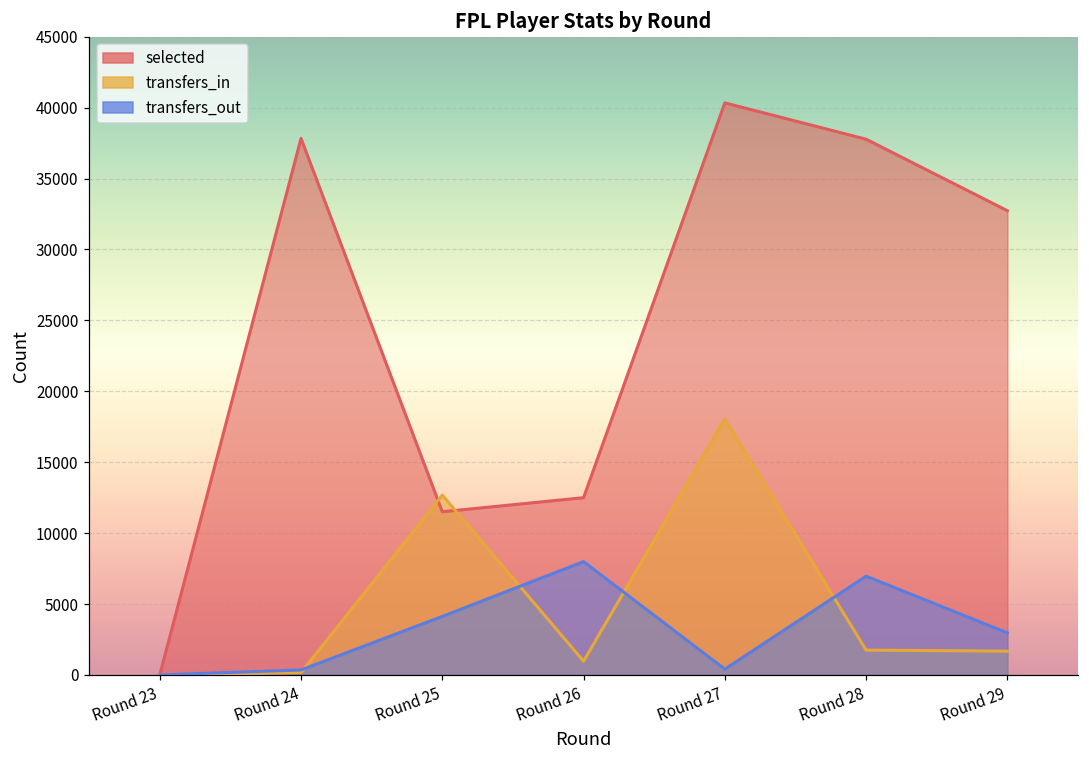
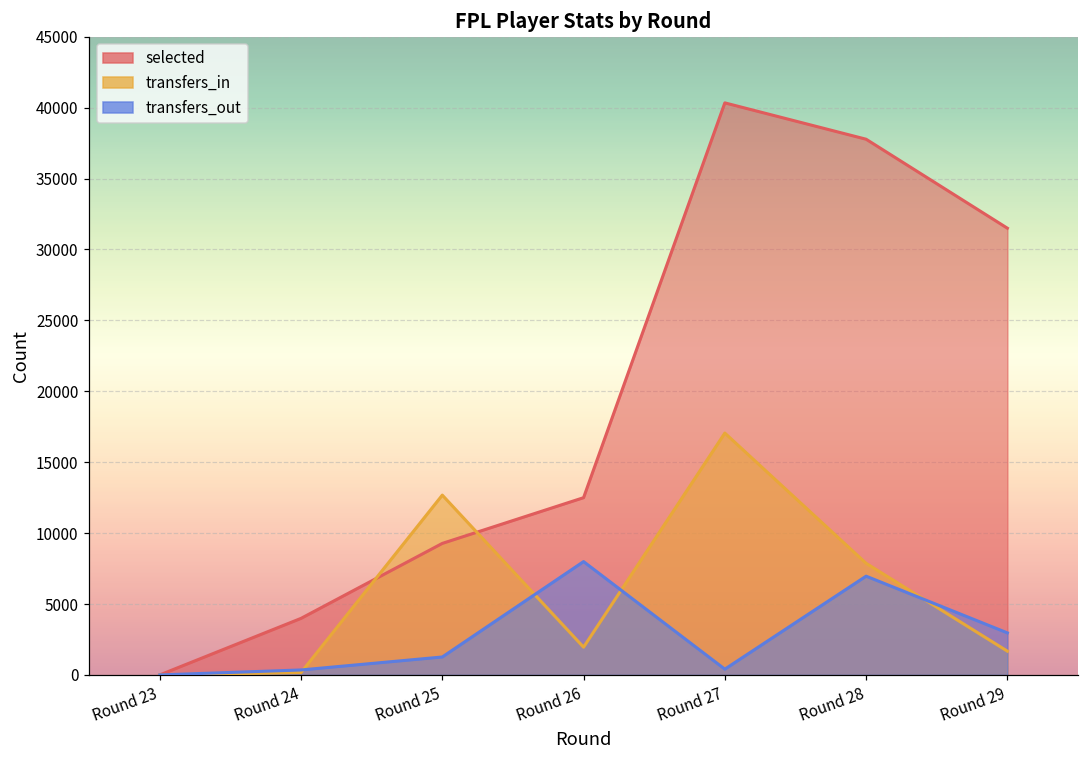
  {
    "selected": {
-     "Round 24": 37800,
-     "Round 25": 11500,
+     "Round 24": 4000,
+     "Round 25": 9300,
      "Round 26": 12500,
      "Round 27": 40300,
      "Round 28": 37800,
-     "Round 29": 32700
+     "Round 29": 31500
    },
    "transfers_in": {
      "Round 25": 12700,
-     "Round 26": 1000,
-     "Round 27": 18000,
-     "Round 28": 1800,
+     "Round 26": 2000,
+     "Round 27": 17100,
+     "Round 28": 7900,
      "Round 29": 1700
    },
    "transfers_out": {
-     "Round 25": 4100,
+     "Round 25": 1300,
      "Round 26": 8000,
      "Round 27": 400,
      "Round 28": 7000,
      "Round 29": 3000
    }
  }
